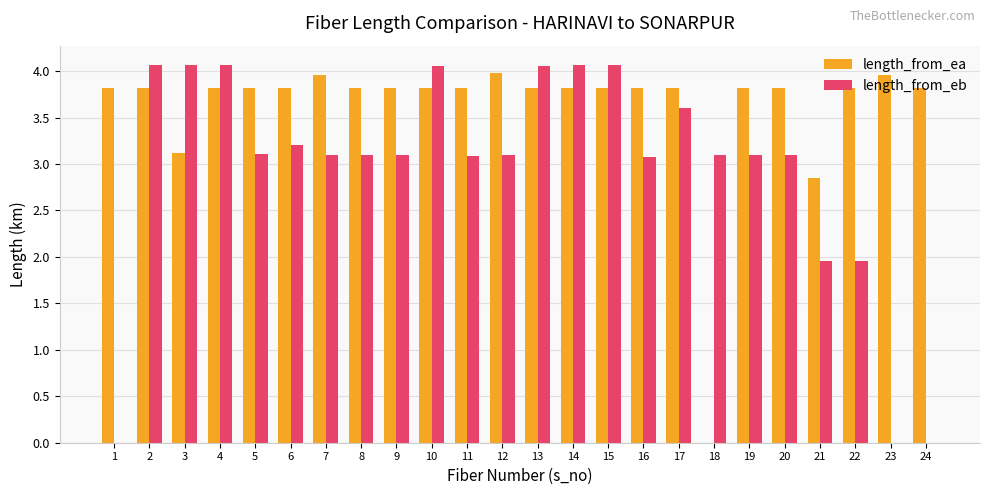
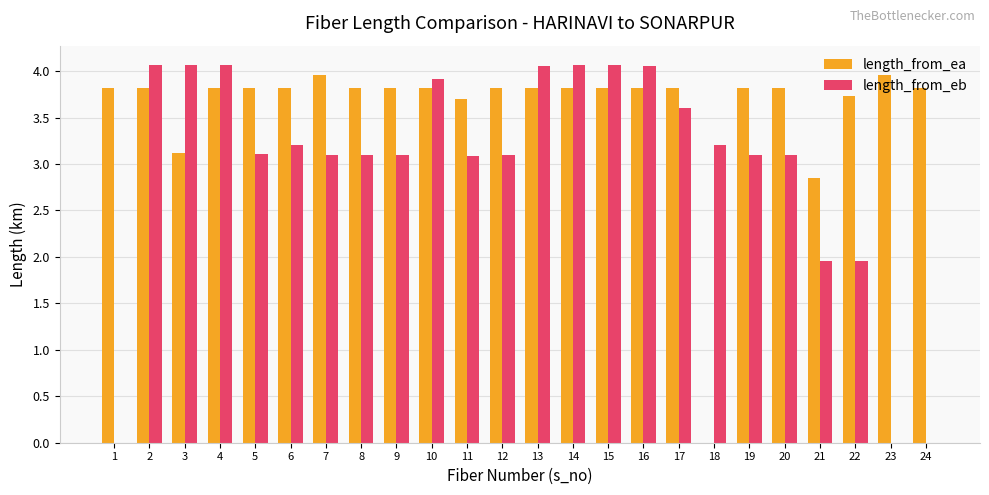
  {
    "length_from_ea": {
      "1": 3.8,
      "2": 3.8,
      "3": 3.1,
      "4": 3.8,
      "5": 3.8,
      "6": 3.8,
      "7": 4.0,
      "8": 3.8,
      "9": 3.8,
      "10": 3.8,
-     "11": 3.8,
-     "12": 4.0,
+     "11": 3.7,
+     "12": 3.8,
      "13": 3.8,
      "14": 3.8,
      "15": 3.8,
      "16": 3.8,
      "17": 3.8,
      "18": 0.0,
      "19": 3.8,
      "20": 3.8,
      "21": 2.9,
-     "22": 3.8,
+     "22": 3.7,
      "23": 4.0,
      "24": 3.8
    },
    "length_from_eb": {
      "1": 0.0,
      "2": 4.1,
      "3": 4.1,
      "4": 4.1,
      "5": 3.1,
      "6": 3.2,
      "7": 3.1,
      "8": 3.1,
      "9": 3.1,
-     "10": 4.1,
+     "10": 3.9,
      "11": 3.1,
      "12": 3.1,
      "13": 4.1,
      "14": 4.1,
      "15": 4.1,
-     "16": 3.1,
+     "16": 4.1,
      "17": 3.6,
-     "18": 3.1,
+     "18": 3.2,
      "19": 3.1,
      "20": 3.1,
      "21": 2.0,
      "22": 2.0,
      "23": 0.0,
      "24": 0.0
    }
  }
